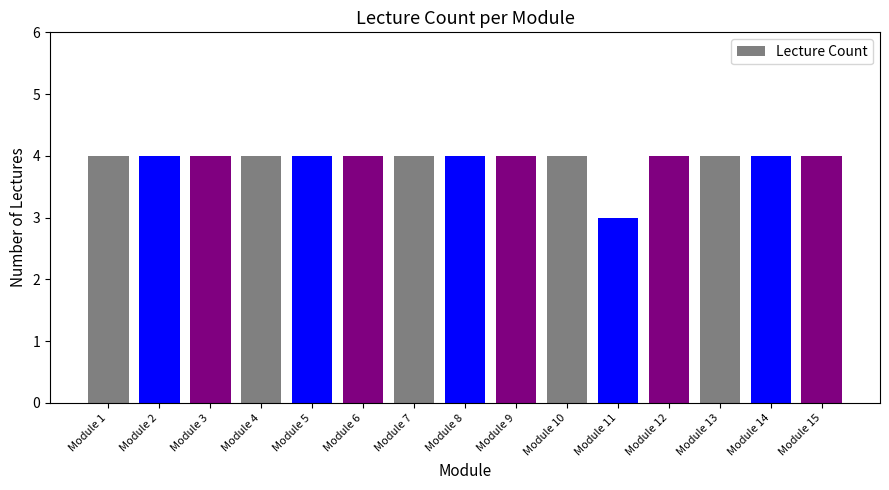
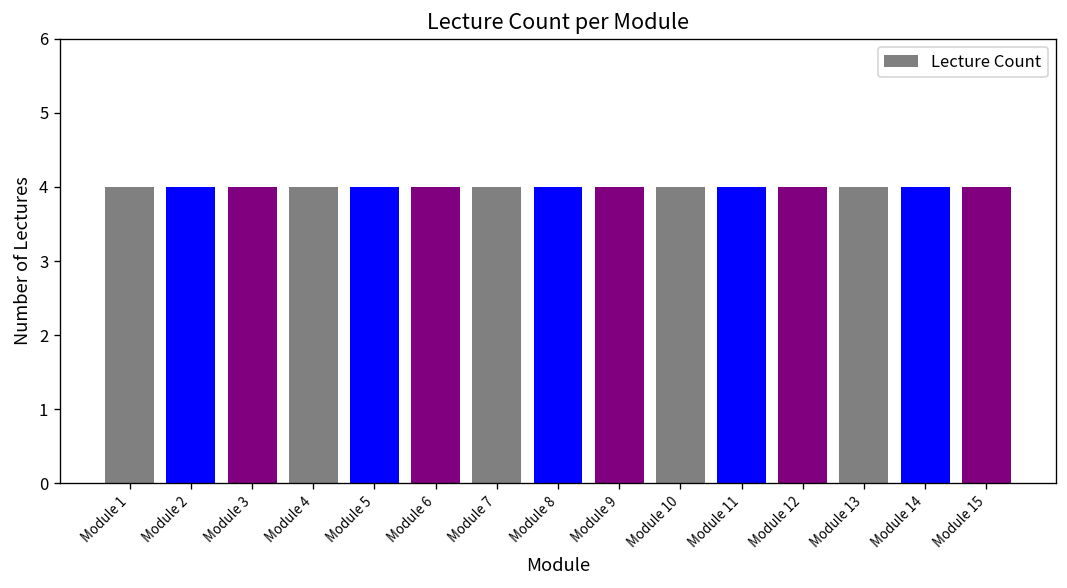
  {
    "Module 1": 4,
    "Module 2": 4,
    "Module 3": 4,
    "Module 4": 4,
    "Module 5": 4,
    "Module 6": 4,
    "Module 7": 4,
    "Module 8": 4,
    "Module 9": 4,
    "Module 10": 4,
-   "Module 11": 3,
+   "Module 11": 4,
    "Module 12": 4,
    "Module 13": 4,
    "Module 14": 4,
    "Module 15": 4
  }
